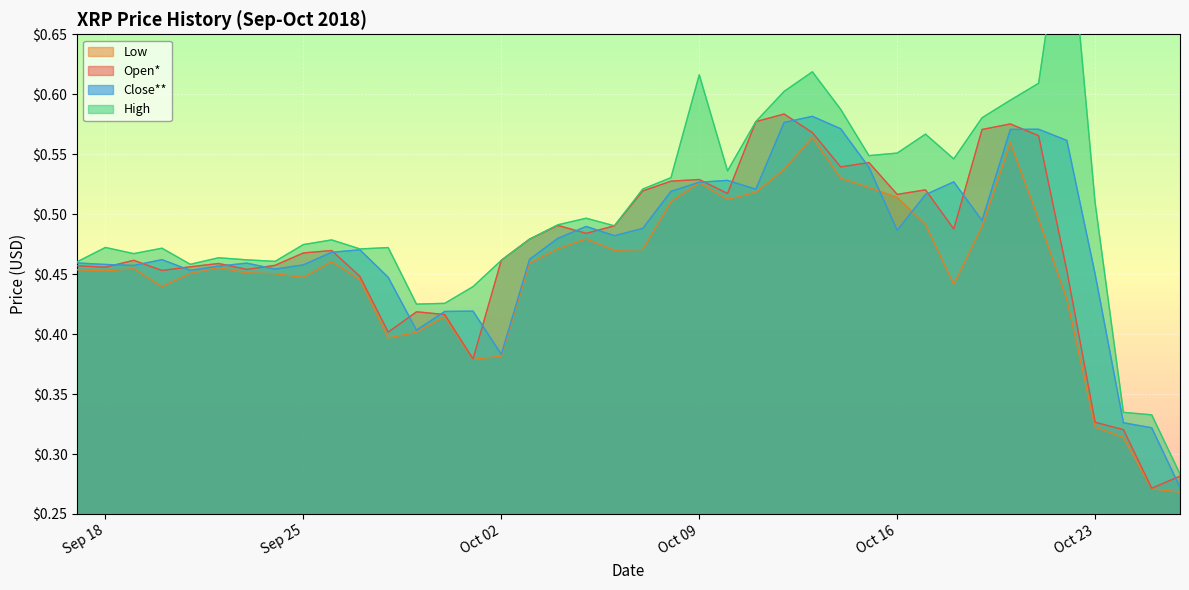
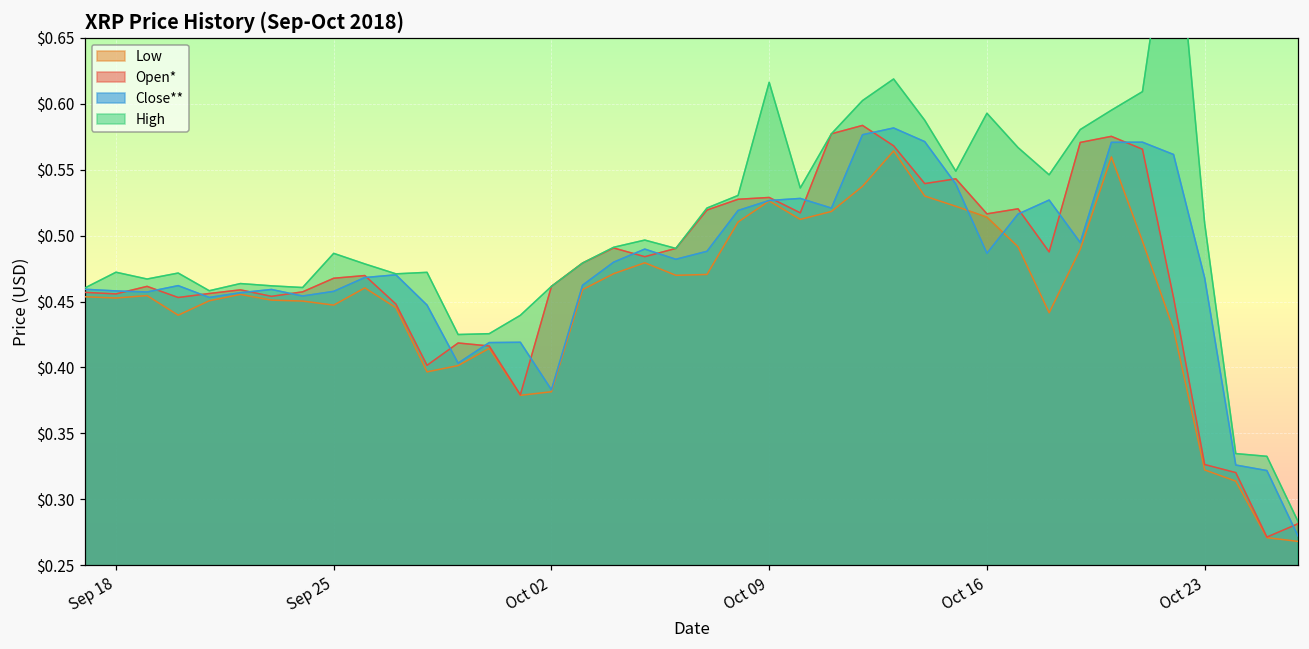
  {
    "Close**": {
      "Sep 18": "$0.458",
      "Sep 25": "$0.458",
      "Oct 16": "$0.487",
-     "Oct 23": "$0.450"
+     "Oct 23": "$0.468"
    },
    "High": {
      "Sep 18": "$0.472",
-     "Sep 25": "$0.475",
+     "Sep 25": "$0.487",
      "Oct 09": "$0.616",
-     "Oct 16": "$0.551",
+     "Oct 16": "$0.593",
      "Oct 23": "$0.509"
    }
  }
